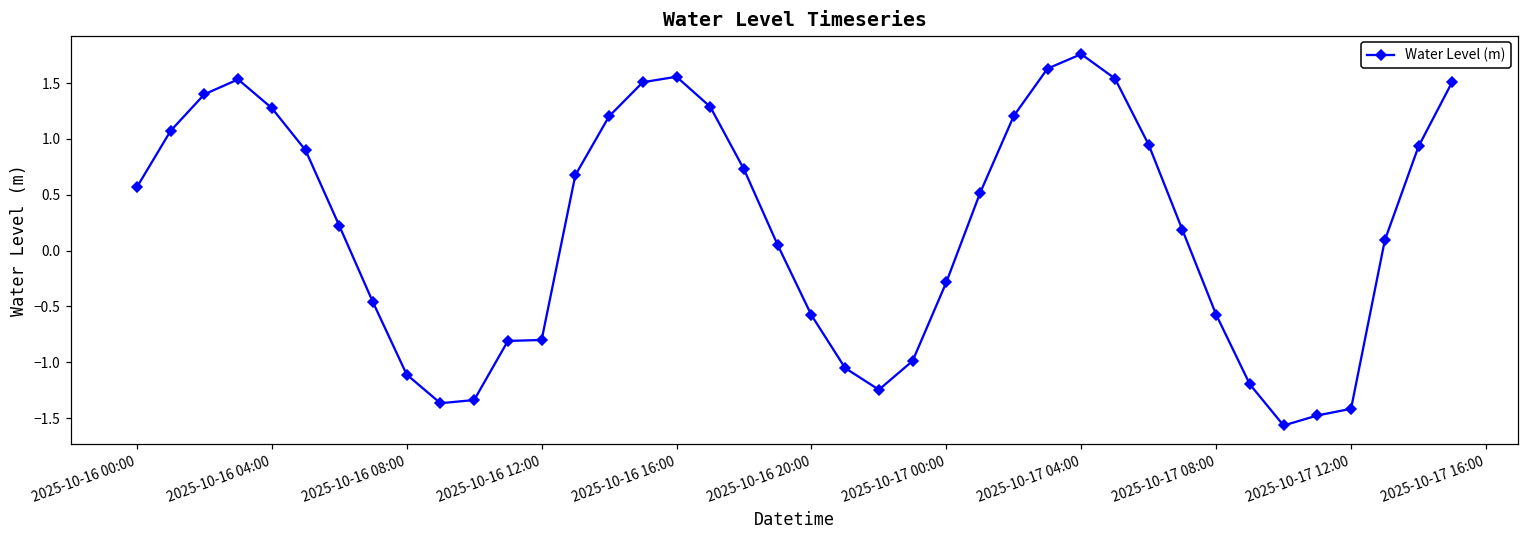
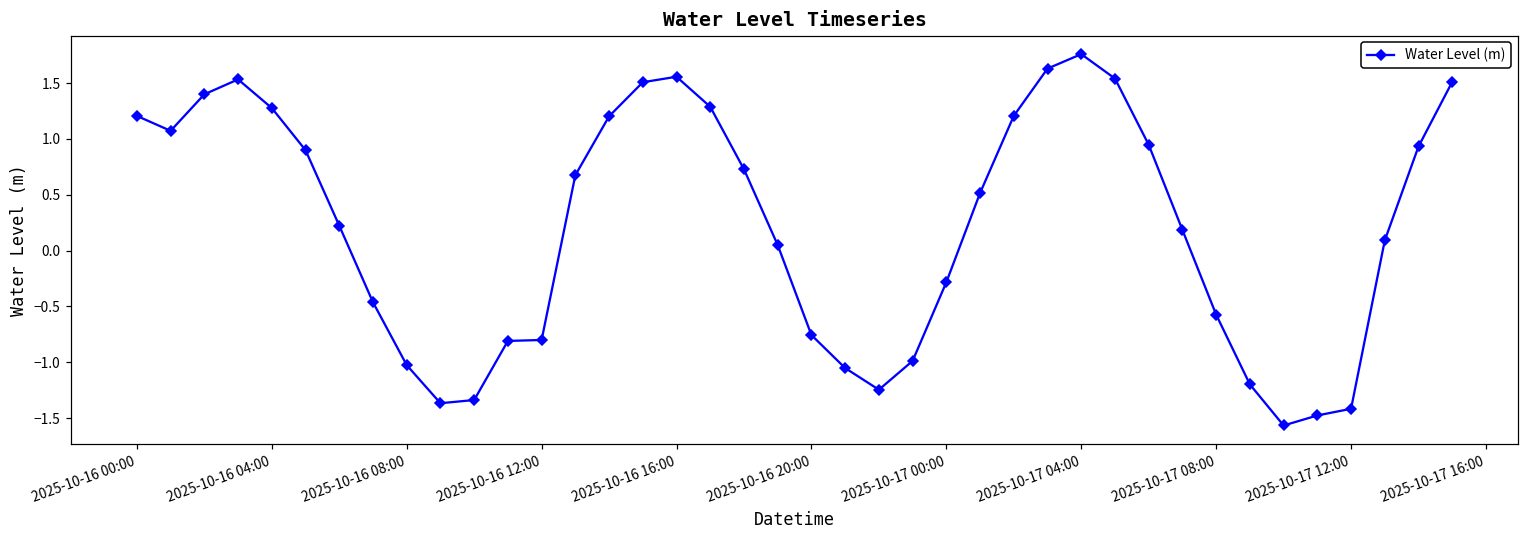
  {
-   "2025-10-16 00:00": 0.57,
+   "2025-10-16 00:00": 1.21,
    "2025-10-16 04:00": 1.28,
-   "2025-10-16 08:00": -1.11,
+   "2025-10-16 08:00": -1.02,
    "2025-10-16 12:00": -0.80,
    "2025-10-16 16:00": 1.56,
-   "2025-10-16 20:00": -0.58,
+   "2025-10-16 20:00": -0.76,
    "2025-10-17 00:00": -0.28,
    "2025-10-17 04:00": 1.76,
    "2025-10-17 08:00": -0.57,
    "2025-10-17 12:00": -1.42
  }
